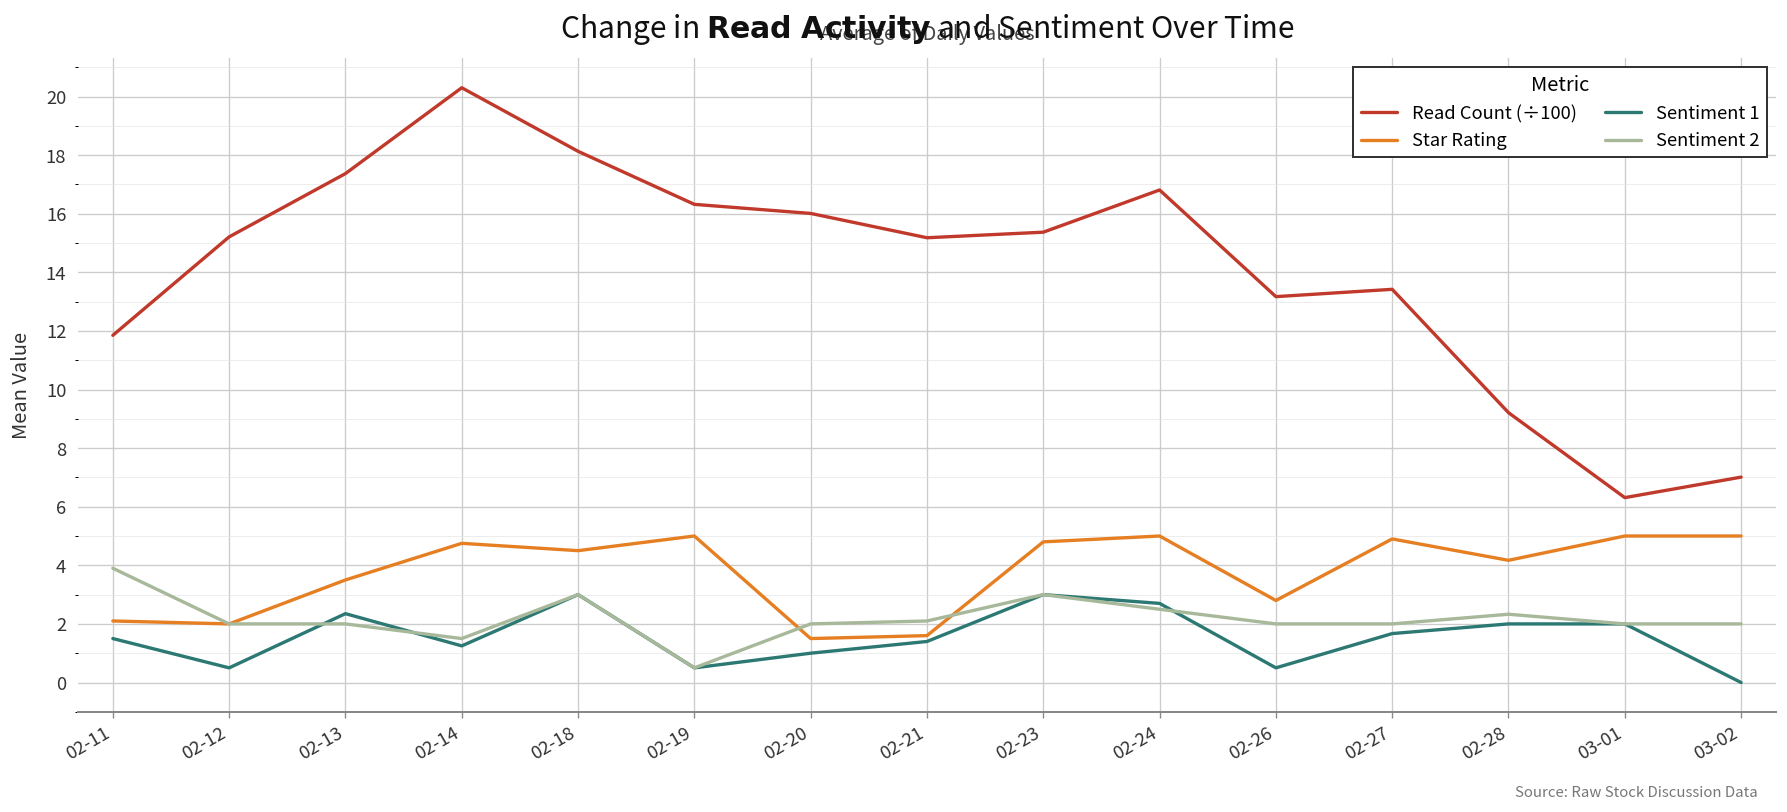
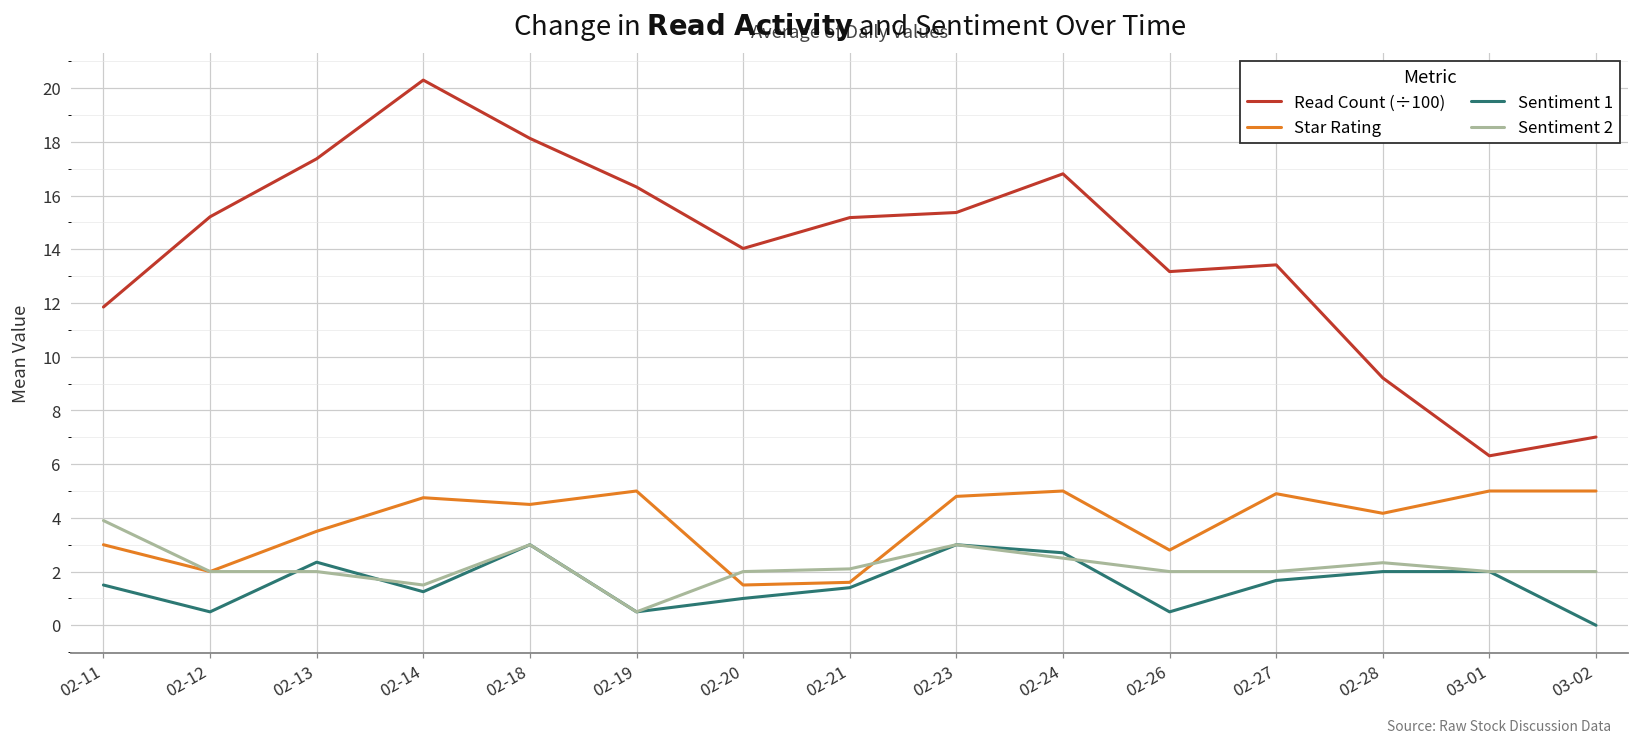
  {
    "Read Count (÷100)": {
      "02-11": 11.9,
      "02-12": 15.2,
      "02-13": 17.4,
      "02-14": 20.3,
      "02-18": 18.1,
      "02-19": 16.3,
-     "02-20": 16.0,
+     "02-20": 14.0,
      "02-21": 15.2,
      "02-23": 15.4,
      "02-24": 16.8,
      "02-26": 13.2,
      "02-27": 13.4,
      "02-28": 9.2,
      "03-01": 6.3,
      "03-02": 7.0
    },
    "Star Rating": {
-     "02-11": 2.1,
+     "02-11": 3.0,
      "02-13": 3.5,
      "02-14": 4.8,
      "02-18": 4.5,
      "02-19": 5.0,
      "02-20": 1.5,
      "02-21": 1.6,
      "02-23": 4.8,
      "02-24": 5.0,
      "02-26": 2.8,
      "02-27": 4.9,
      "02-28": 4.2,
      "03-01": 5.0,
      "03-02": 5.0
    },
    "Sentiment 1": {
      "02-11": 1.5,
      "02-12": 0.5,
      "02-13": 2.4,
      "02-14": 1.3,
      "02-20": 1.0,
      "02-21": 1.4,
      "02-24": 2.7,
      "02-26": 0.5,
      "02-27": 1.7,
      "02-28": 2.0,
      "03-02": 0.0
    },
    "Sentiment 2": {
      "02-11": 3.9,
      "02-13": 2.0,
      "02-14": 1.5,
      "02-20": 2.0,
      "02-21": 2.1,
      "02-24": 2.5,
      "02-26": 2.0,
      "02-27": 2.0,
      "02-28": 2.3,
      "03-02": 2.0
    }
  }
